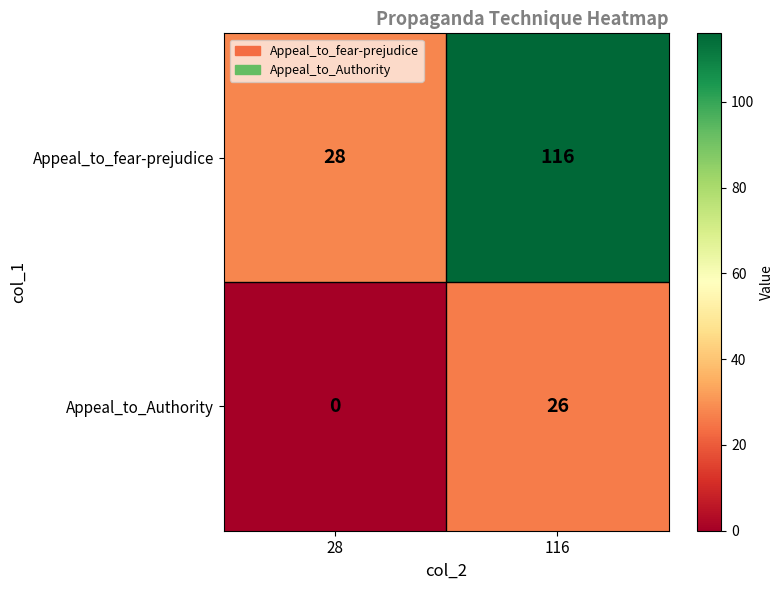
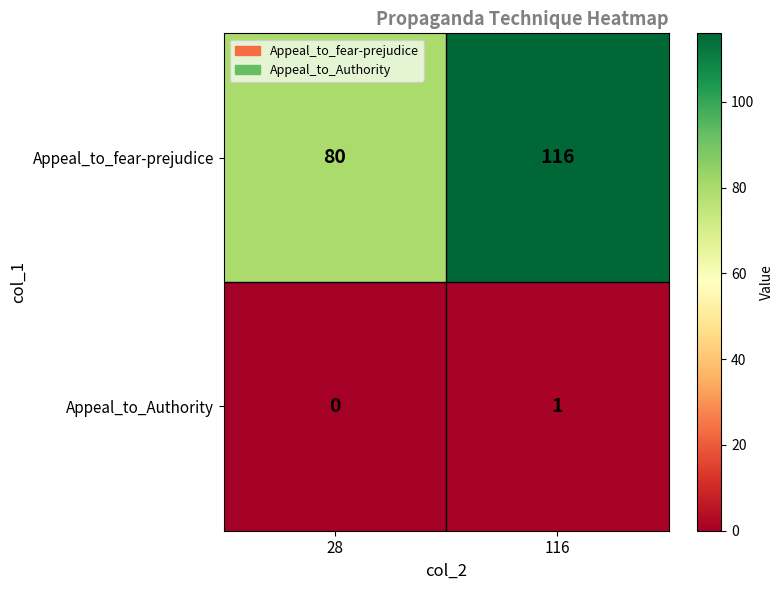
  {
    "Appeal_to_fear-prejudice": {
-     "28": 28,
+     "28": 80,
      "116": 116
    },
    "Appeal_to_Authority": {
      "28": 0,
-     "116": 26
+     "116": 1
    }
  }
